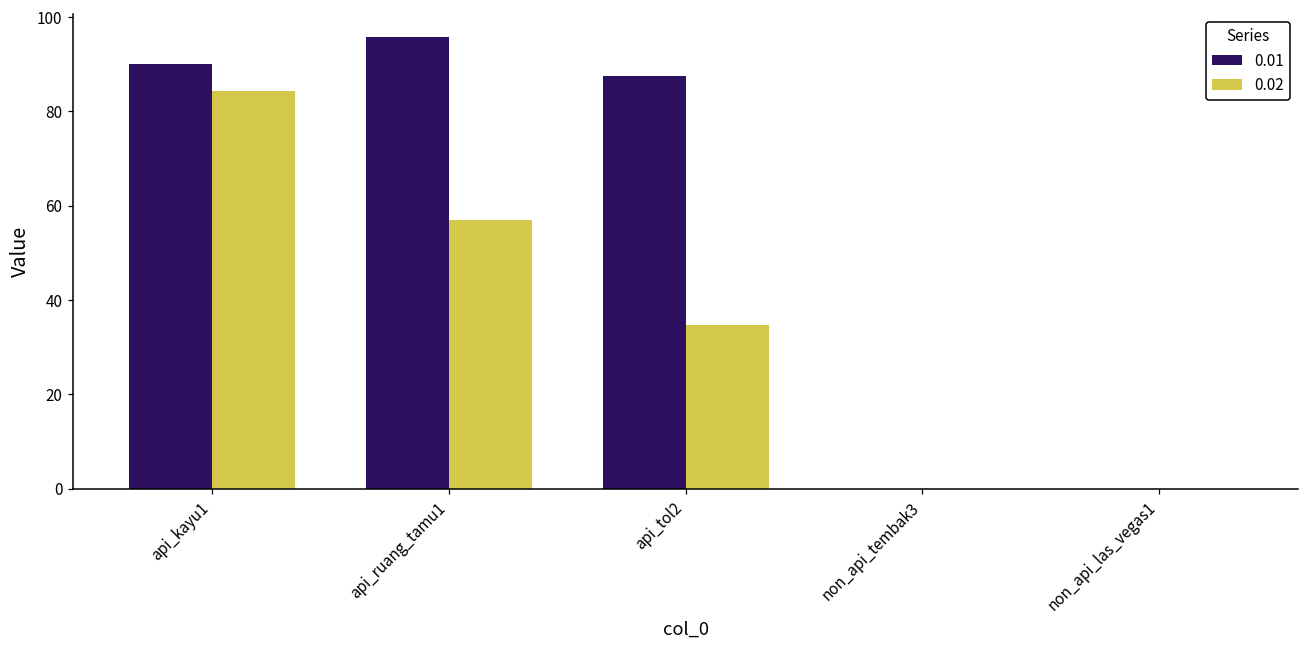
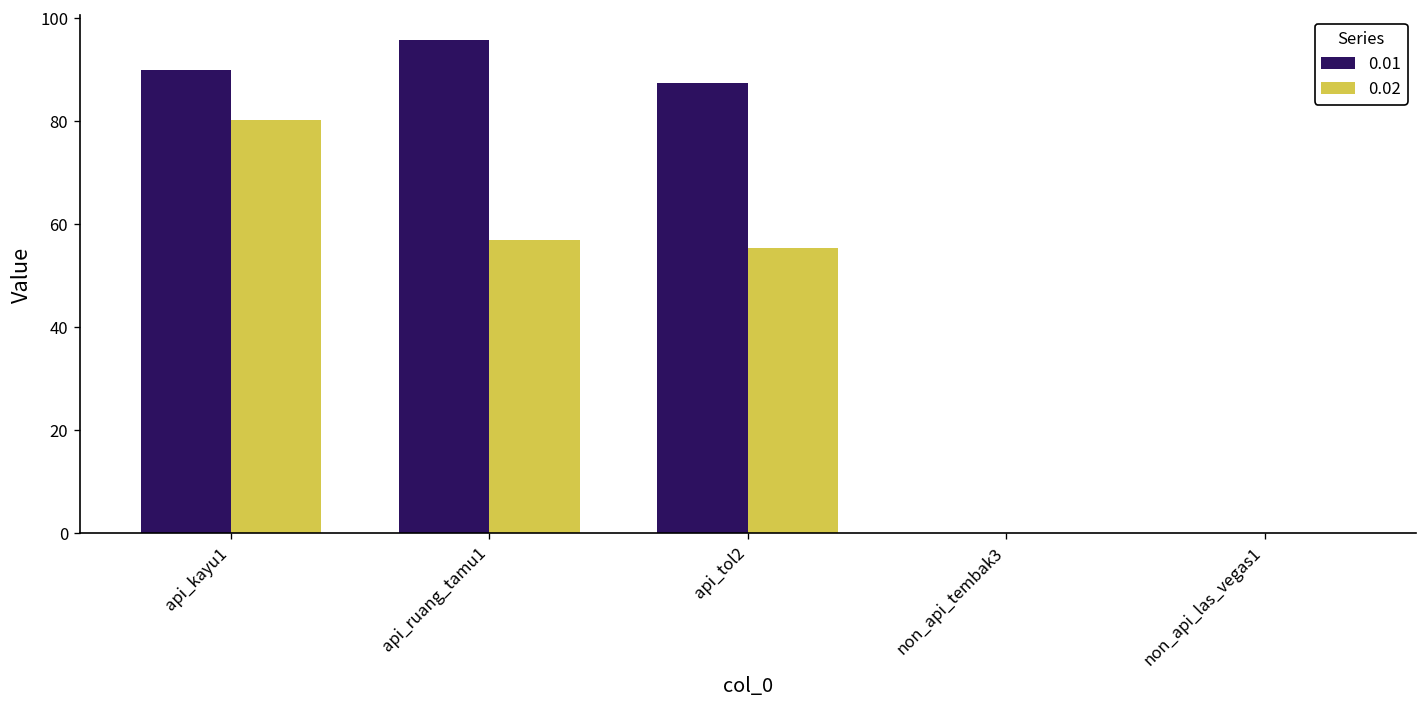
  {
    "0.01": {
      "api_kayu1": 90,
      "api_ruang_tamu1": 96,
      "api_tol2": 87,
      "non_api_tembak3": 0,
      "non_api_las_vegas1": 0
    },
    "0.02": {
-     "api_kayu1": 84,
+     "api_kayu1": 80,
      "api_ruang_tamu1": 57,
-     "api_tol2": 35,
+     "api_tol2": 55,
      "non_api_tembak3": 0,
      "non_api_las_vegas1": 0
    }
  }
